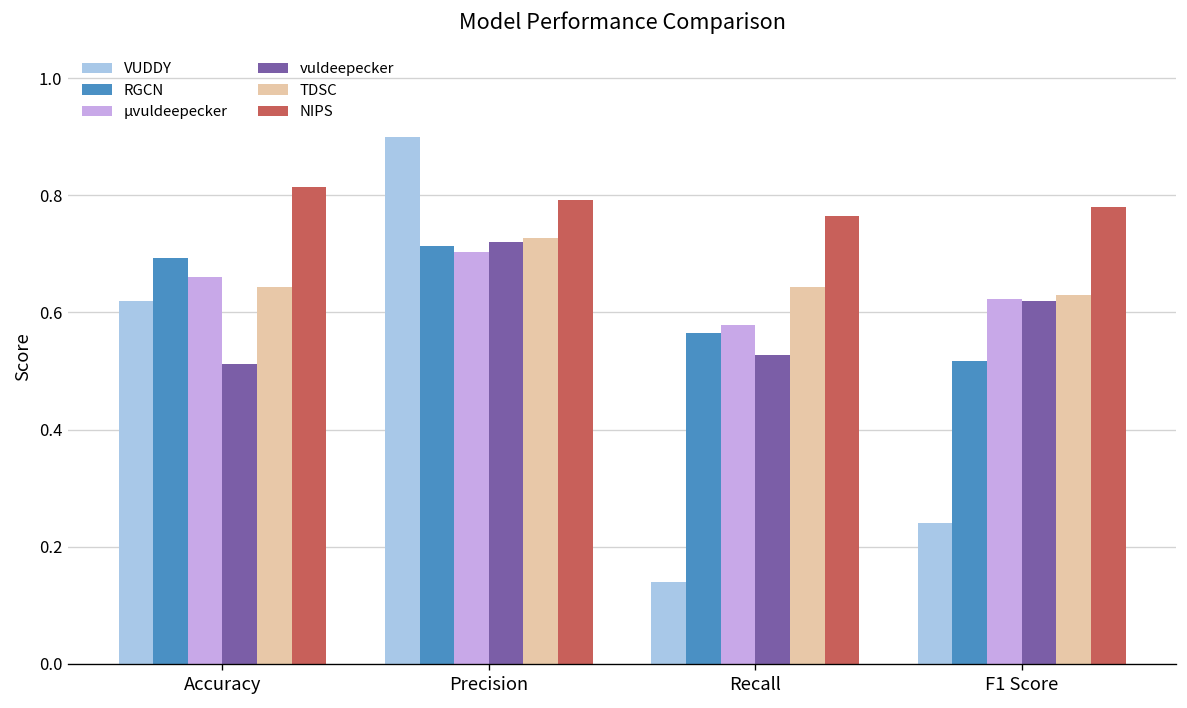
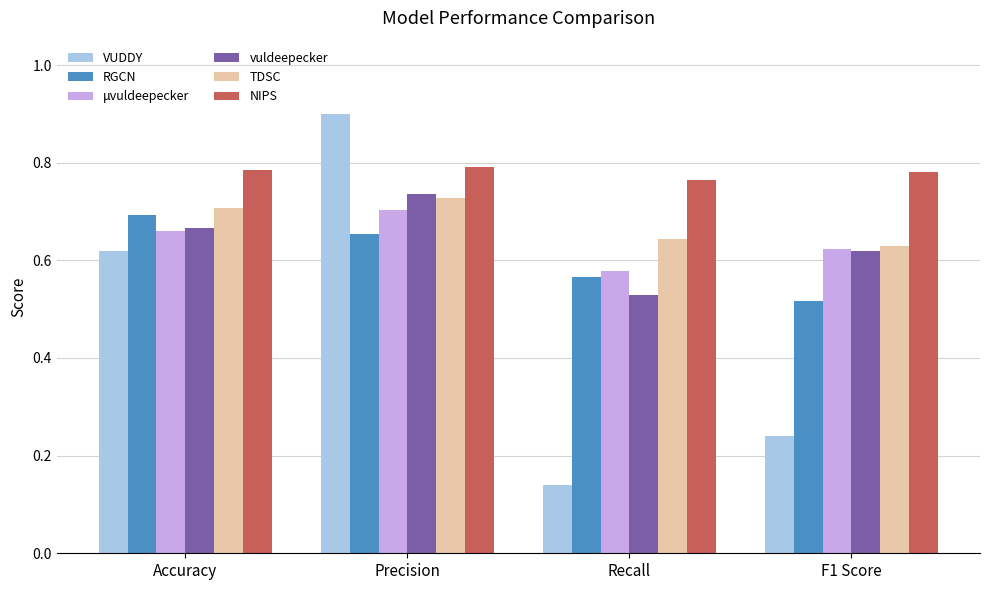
  {
    "RGCN": {
      "Accuracy": 0.69,
-     "Precision": 0.71,
+     "Precision": 0.65,
      "Recall": 0.57,
      "F1 Score": 0.52
    },
    "vuldeepecker": {
-     "Accuracy": 0.51,
-     "Precision": 0.72,
+     "Accuracy": 0.67,
+     "Precision": 0.74,
      "Recall": 0.53,
      "F1 Score": 0.62
    },
    "TDSC": {
-     "Accuracy": 0.64,
+     "Accuracy": 0.71,
      "Precision": 0.73,
      "Recall": 0.64,
      "F1 Score": 0.63
    },
    "NIPS": {
-     "Accuracy": 0.81,
+     "Accuracy": 0.79,
      "Precision": 0.79,
      "Recall": 0.77,
      "F1 Score": 0.78
    }
  }
